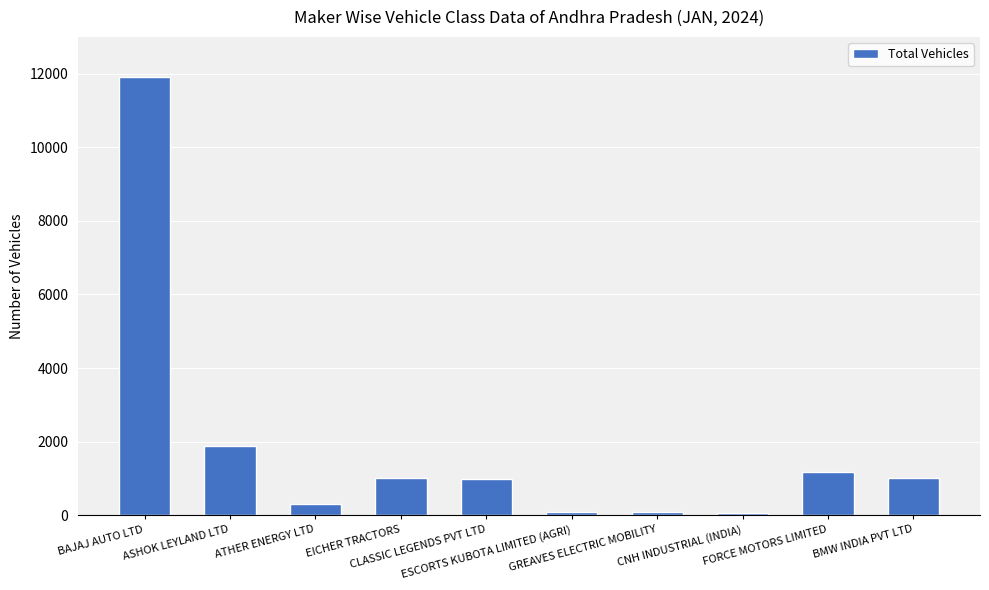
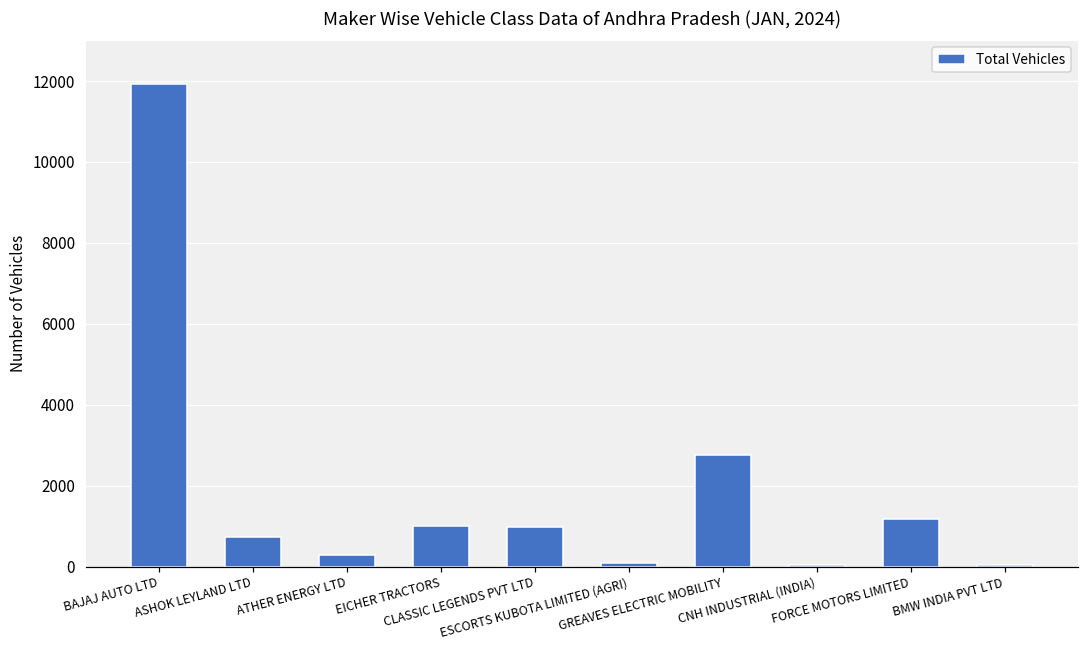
  {
    "BAJAJ AUTO LTD": 11900,
-   "ASHOK LEYLAND LTD": 1900,
+   "ASHOK LEYLAND LTD": 700,
    "ATHER ENERGY LTD": 300,
    "EICHER TRACTORS": 1000,
    "CLASSIC LEGENDS PVT LTD": 1000,
    "ESCORTS KUBOTA LIMITED (AGRI)": 100,
-   "GREAVES ELECTRIC MOBILITY": 100,
+   "GREAVES ELECTRIC MOBILITY": 2800,
    "FORCE MOTORS LIMITED": 1200,
-   "BMW INDIA PVT LTD": 1000
+   "BMW INDIA PVT LTD": 0
  }
